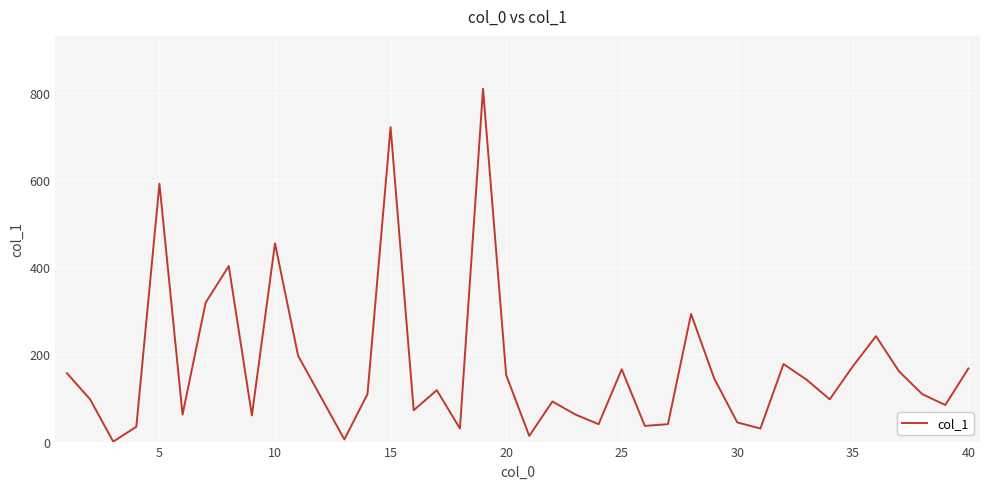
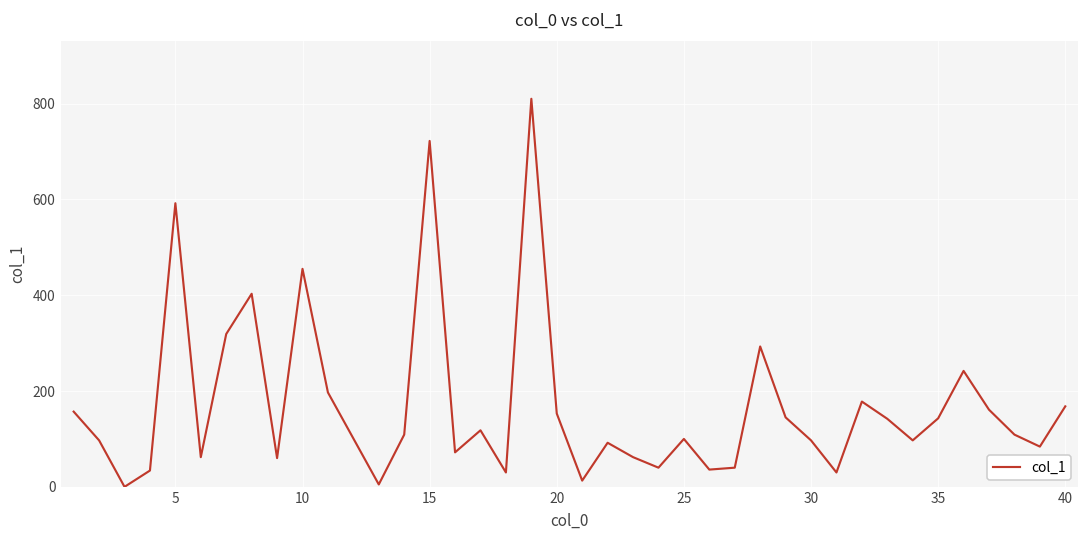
  {
    "5": 590,
    "10": 460,
    "15": 720,
    "20": 150,
-   "25": 170,
-   "30": 40,
-   "35": 170,
+   "25": 100,
+   "30": 100,
+   "35": 140,
    "40": 170
  }
